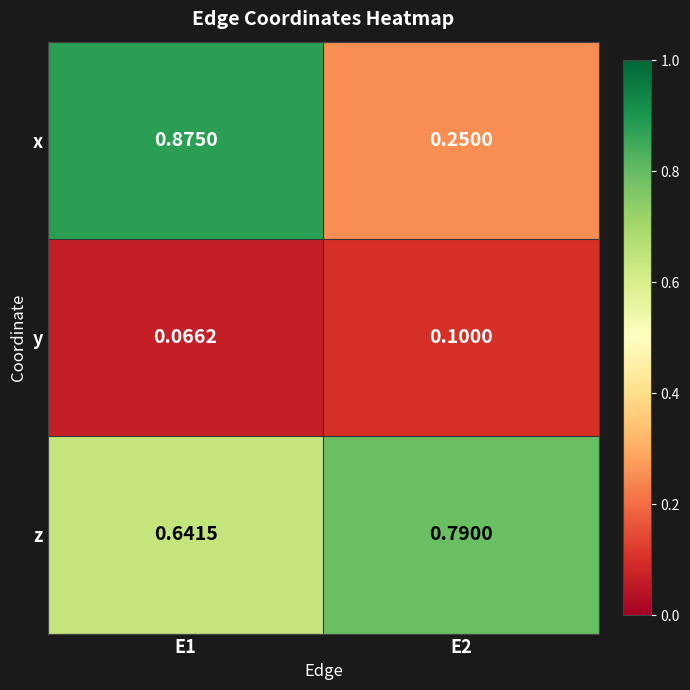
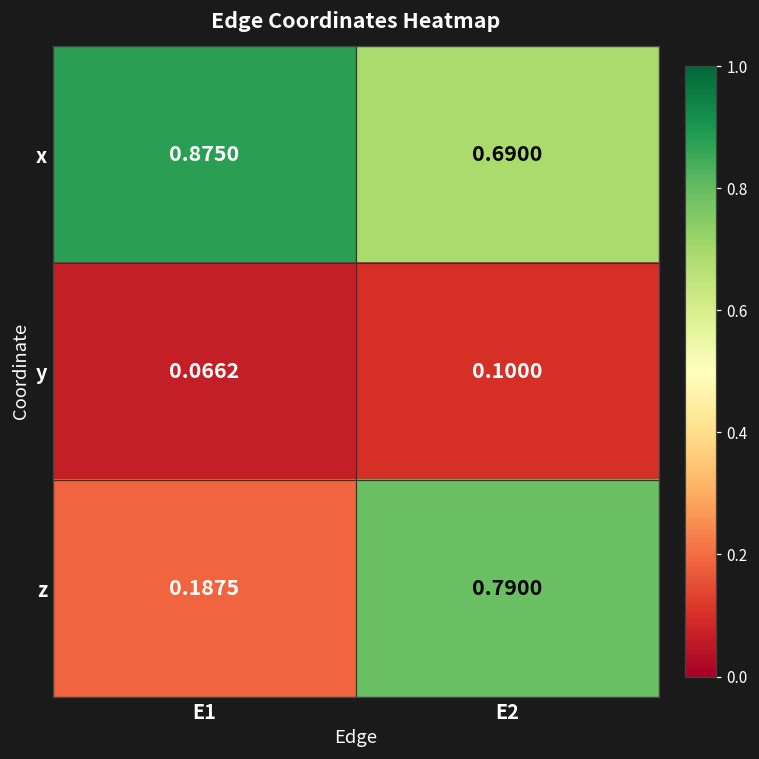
  {
    "x": {
      "E1": 0.8750,
-     "E2": 0.2500
+     "E2": 0.6900
    },
    "y": {
      "E1": 0.0662,
      "E2": 0.1000
    },
    "z": {
-     "E1": 0.6415,
+     "E1": 0.1875,
      "E2": 0.7900
    }
  }
